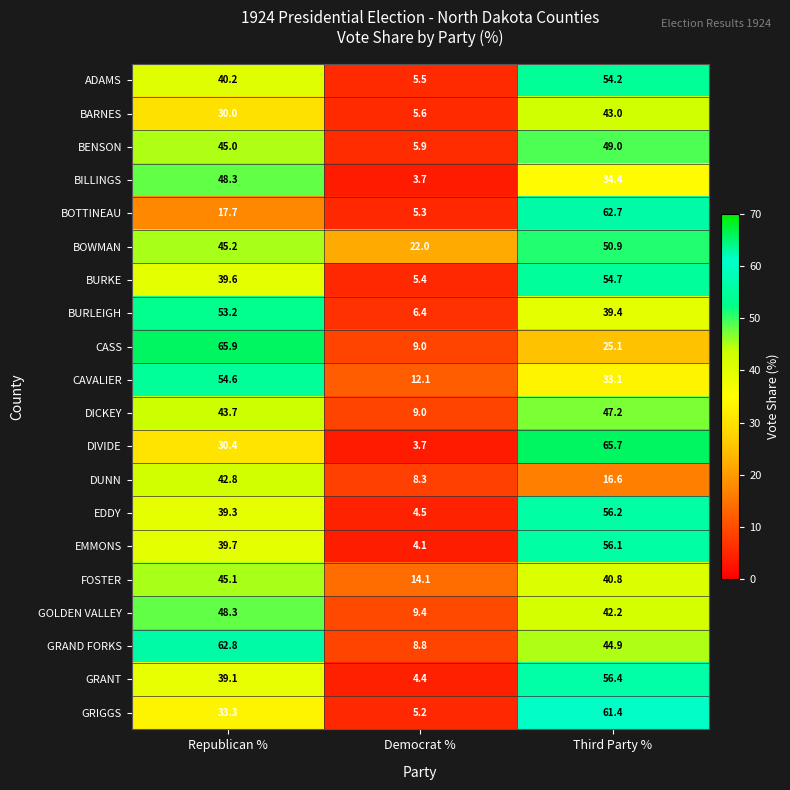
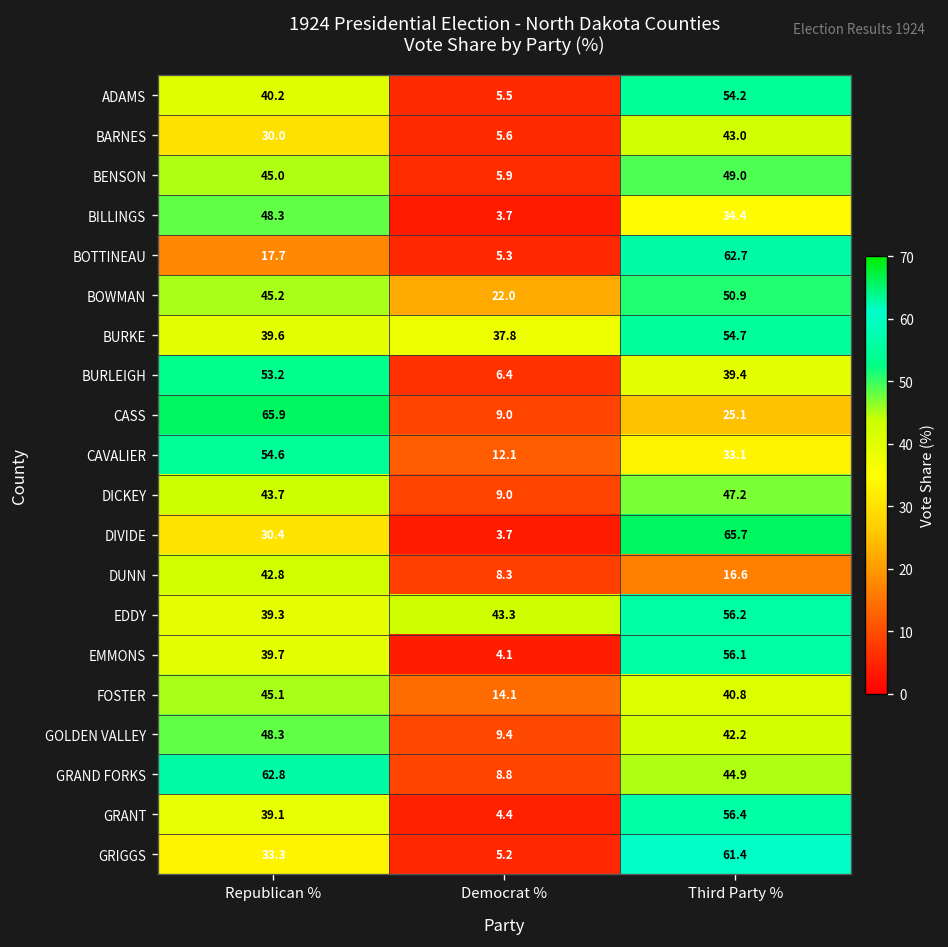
  {
    "ADAMS": {
      "Republican %": 40.2,
      "Democrat %": 5.5,
      "Third Party %": 54.2
    },
    "BARNES": {
      "Republican %": 30.0,
      "Democrat %": 5.6,
      "Third Party %": 43.0
    },
    "BENSON": {
      "Republican %": 45.0,
      "Democrat %": 5.9,
      "Third Party %": 49.0
    },
    "BILLINGS": {
      "Republican %": 48.3,
      "Democrat %": 3.7,
      "Third Party %": 34.4
    },
    "BOTTINEAU": {
      "Republican %": 17.7,
      "Democrat %": 5.3,
      "Third Party %": 62.7
    },
    "BOWMAN": {
      "Republican %": 45.2,
      "Democrat %": 22.0,
      "Third Party %": 50.9
    },
    "BURKE": {
      "Republican %": 39.6,
-     "Democrat %": 5.4,
+     "Democrat %": 37.8,
      "Third Party %": 54.7
    },
    "BURLEIGH": {
      "Republican %": 53.2,
      "Democrat %": 6.4,
      "Third Party %": 39.4
    },
    "CASS": {
      "Republican %": 65.9,
      "Democrat %": 9.0,
      "Third Party %": 25.1
    },
    "CAVALIER": {
      "Republican %": 54.6,
      "Democrat %": 12.1,
      "Third Party %": 33.1
    },
    "DICKEY": {
      "Republican %": 43.7,
      "Democrat %": 9.0,
      "Third Party %": 47.2
    },
    "DIVIDE": {
      "Republican %": 30.4,
      "Democrat %": 3.7,
      "Third Party %": 65.7
    },
    "DUNN": {
      "Republican %": 42.8,
      "Democrat %": 8.3,
      "Third Party %": 16.6
    },
    "EDDY": {
      "Republican %": 39.3,
-     "Democrat %": 4.5,
+     "Democrat %": 43.3,
      "Third Party %": 56.2
    },
    "EMMONS": {
      "Republican %": 39.7,
      "Democrat %": 4.1,
      "Third Party %": 56.1
    },
    "FOSTER": {
      "Republican %": 45.1,
      "Democrat %": 14.1,
      "Third Party %": 40.8
    },
    "GOLDEN VALLEY": {
      "Republican %": 48.3,
      "Democrat %": 9.4,
      "Third Party %": 42.2
    },
    "GRAND FORKS": {
      "Republican %": 62.8,
      "Democrat %": 8.8,
      "Third Party %": 44.9
    },
    "GRANT": {
      "Republican %": 39.1,
      "Democrat %": 4.4,
      "Third Party %": 56.4
    },
    "GRIGGS": {
      "Republican %": 33.3,
      "Democrat %": 5.2,
      "Third Party %": 61.4
    }
  }
